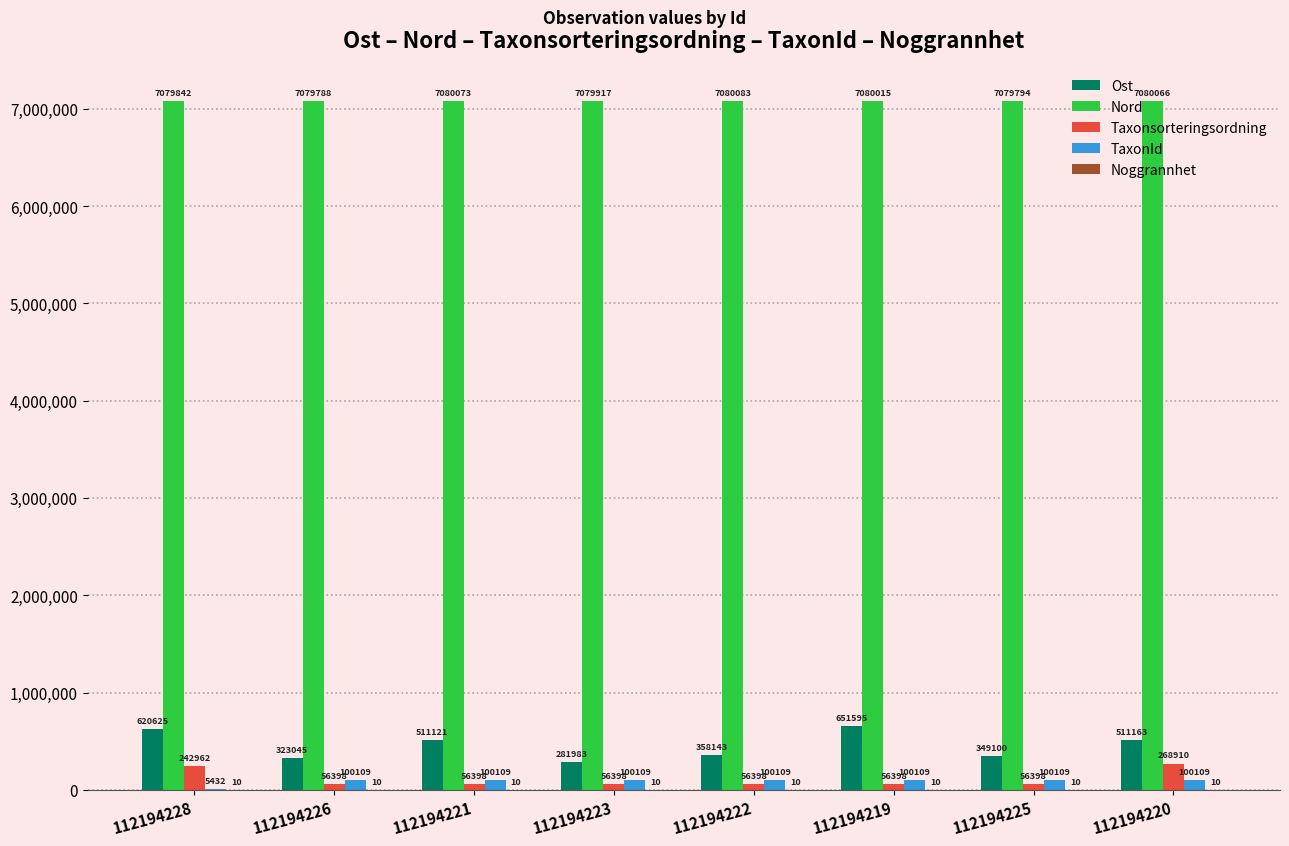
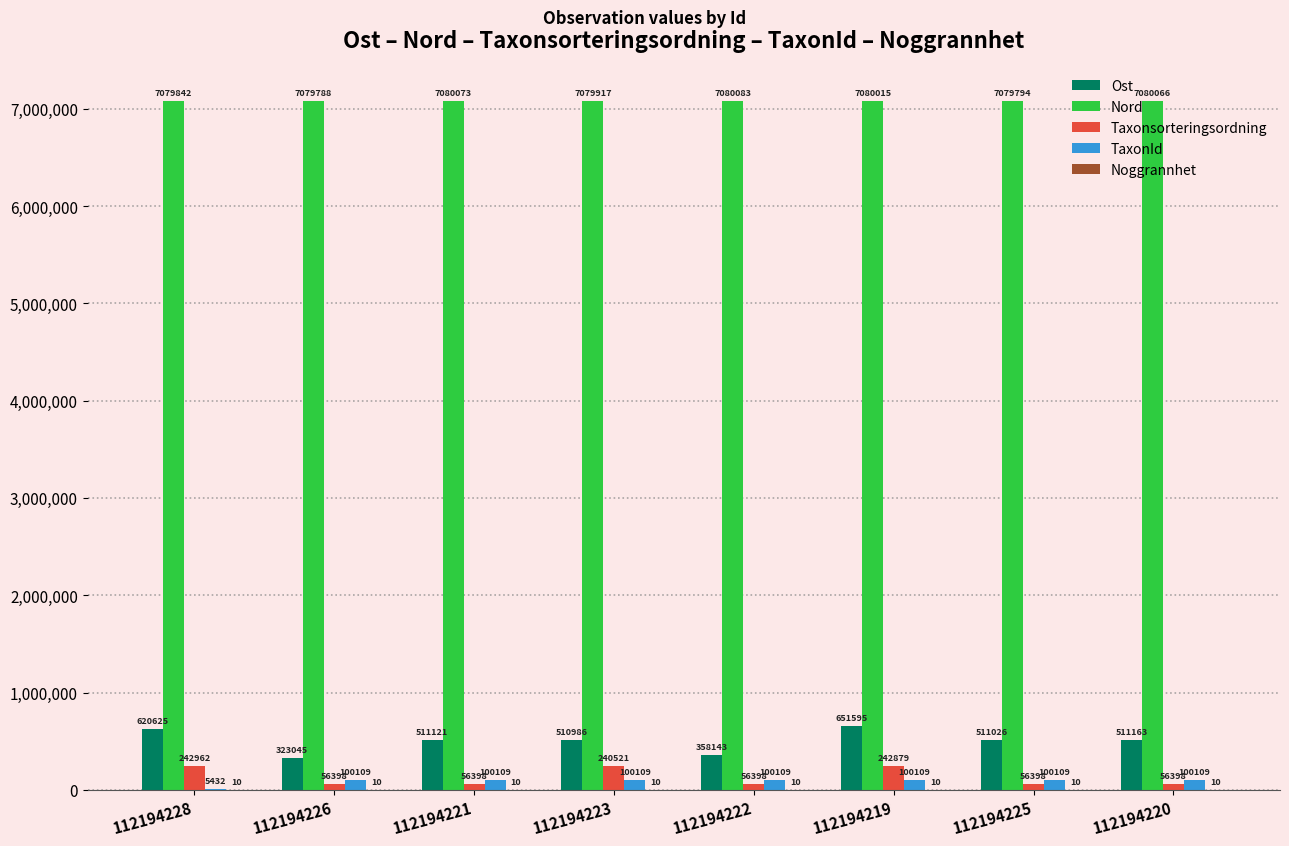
  {
    "Ost": {
      "112194228": 620625,
      "112194226": 323045,
      "112194221": 511121,
-     "112194223": 281983,
+     "112194223": 510986,
      "112194222": 358143,
      "112194219": 651595,
-     "112194225": 349100,
+     "112194225": 511026,
      "112194220": 511163
    },
    "Nord": {
      "112194228": 7079842,
      "112194226": 7079788,
      "112194221": 7080073,
      "112194223": 7079917,
      "112194222": 7080083,
      "112194219": 7080015,
      "112194225": 7079794,
      "112194220": 7080066
    },
    "Taxonsorteringsordning": {
      "112194228": 242962,
-     "112194223": 56398,
-     "112194219": 56398,
-     "112194220": 268910
+     "112194223": 240521,
+     "112194219": 242879,
+     "112194220": 56398
    },
    "TaxonId": {
      "112194228": 5432,
      "112194226": 100109,
      "112194221": 100109,
      "112194223": 100109,
      "112194222": 100109,
      "112194219": 100109,
      "112194225": 100109,
      "112194220": 100109
    },
    "Noggrannhet": {
      "112194228": 10,
      "112194226": 10,
      "112194221": 10,
      "112194223": 10,
      "112194222": 10,
      "112194219": 10,
      "112194225": 10,
      "112194220": 10
    }
  }
